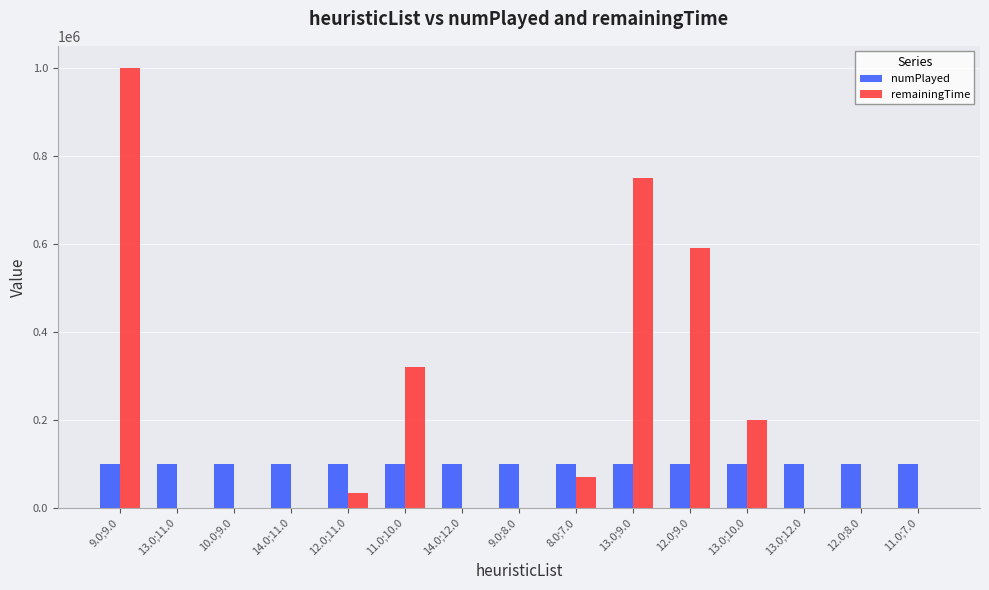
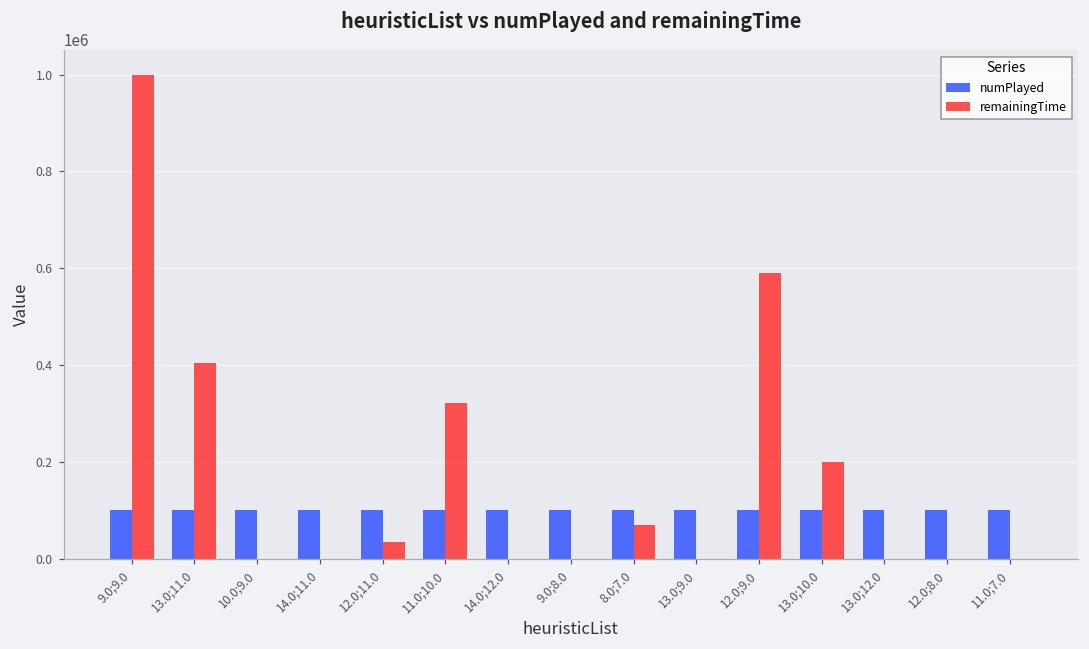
  {
    "numPlayed": {
      "9.0;9.0": 100000,
      "13.0;11.0": 100000,
      "10.0;9.0": 100000,
      "14.0;11.0": 100000,
      "12.0;11.0": 100000,
      "11.0;10.0": 100000,
      "14.0;12.0": 100000,
      "9.0;8.0": 100000,
      "8.0;7.0": 100000,
      "13.0;9.0": 100000,
      "12.0;9.0": 100000,
      "13.0;10.0": 100000,
      "13.0;12.0": 100000,
      "12.0;8.0": 100000,
      "11.0;7.0": 100000
    },
    "remainingTime": {
      "9.0;9.0": 1000000,
-     "13.0;11.0": 0,
+     "13.0;11.0": 400000,
      "12.0;11.0": 30000,
      "11.0;10.0": 320000,
      "8.0;7.0": 70000,
-     "13.0;9.0": 750000,
+     "13.0;9.0": 0,
      "12.0;9.0": 590000,
      "13.0;10.0": 200000
    }
  }
